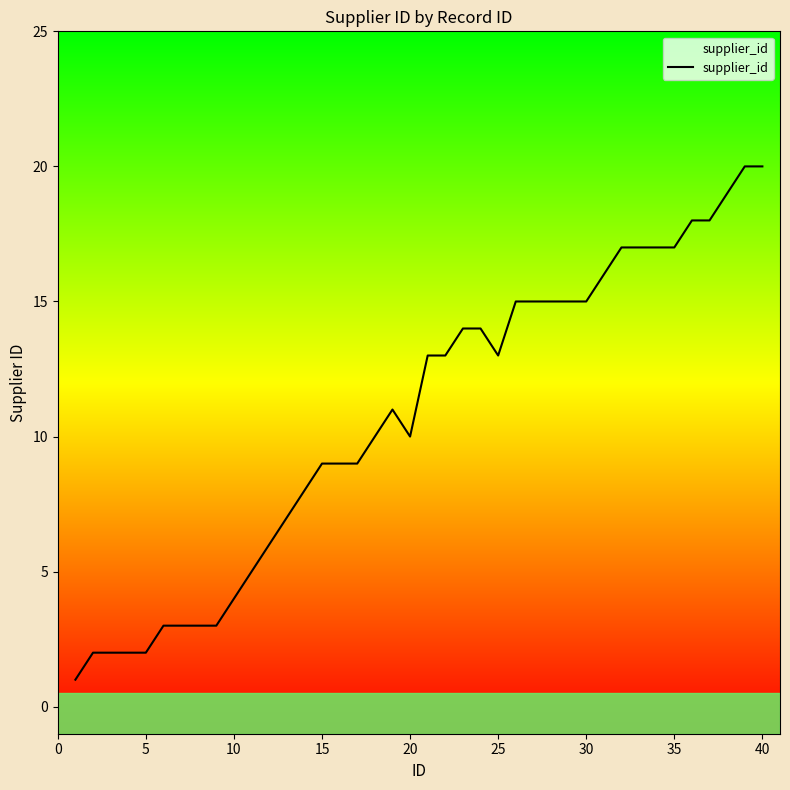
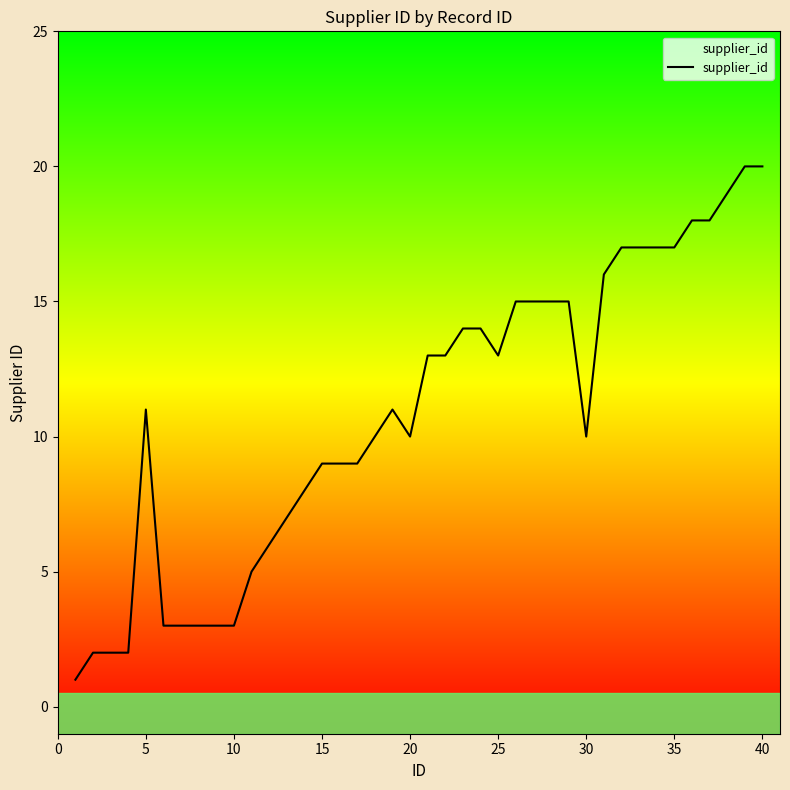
  {
-   "5": 2,
-   "10": 4,
+   "5": 11,
+   "10": 3,
    "15": 9,
    "20": 10,
    "25": 13,
-   "30": 15,
+   "30": 10,
    "35": 17,
    "40": 20
  }
